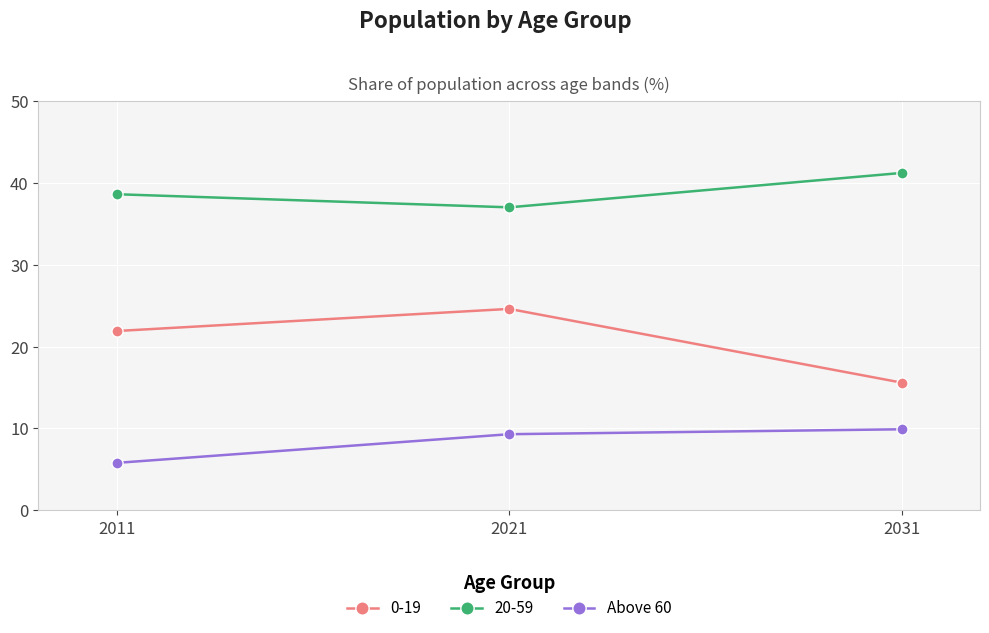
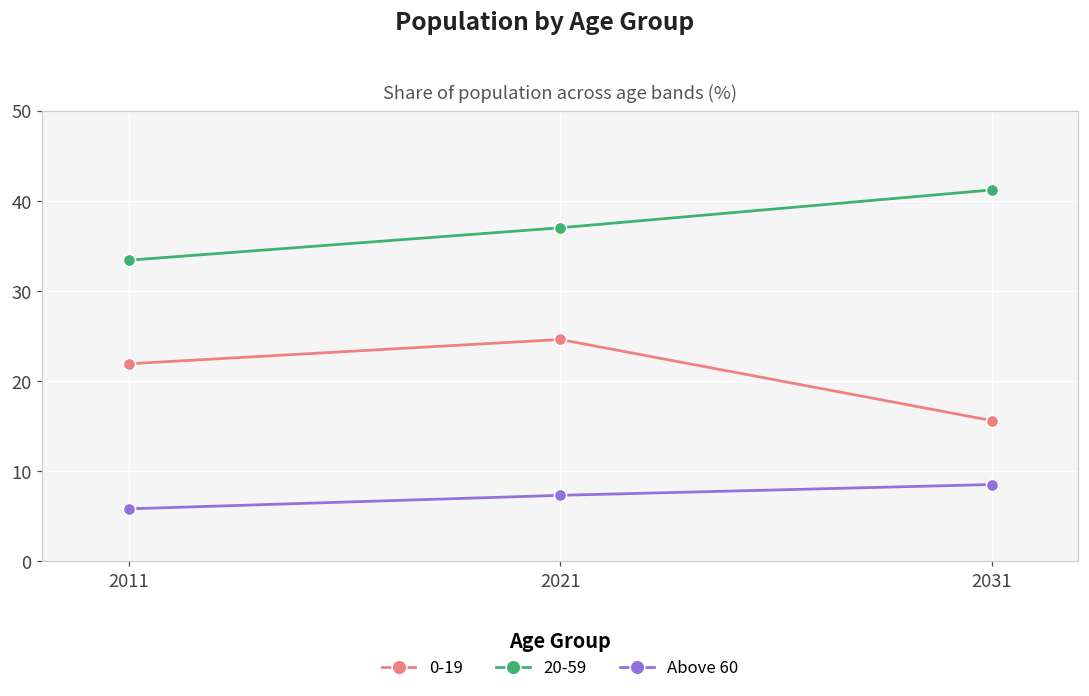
  {
    "0-19": {
      "2011": 22,
      "2021": 25,
      "2031": 16
    },
    "20-59": {
-     "2011": 39,
+     "2011": 33,
      "2021": 37,
      "2031": 41
    },
    "Above 60": {
      "2011": 6,
-     "2021": 9,
-     "2031": 10
+     "2021": 7,
+     "2031": 9
    }
  }
